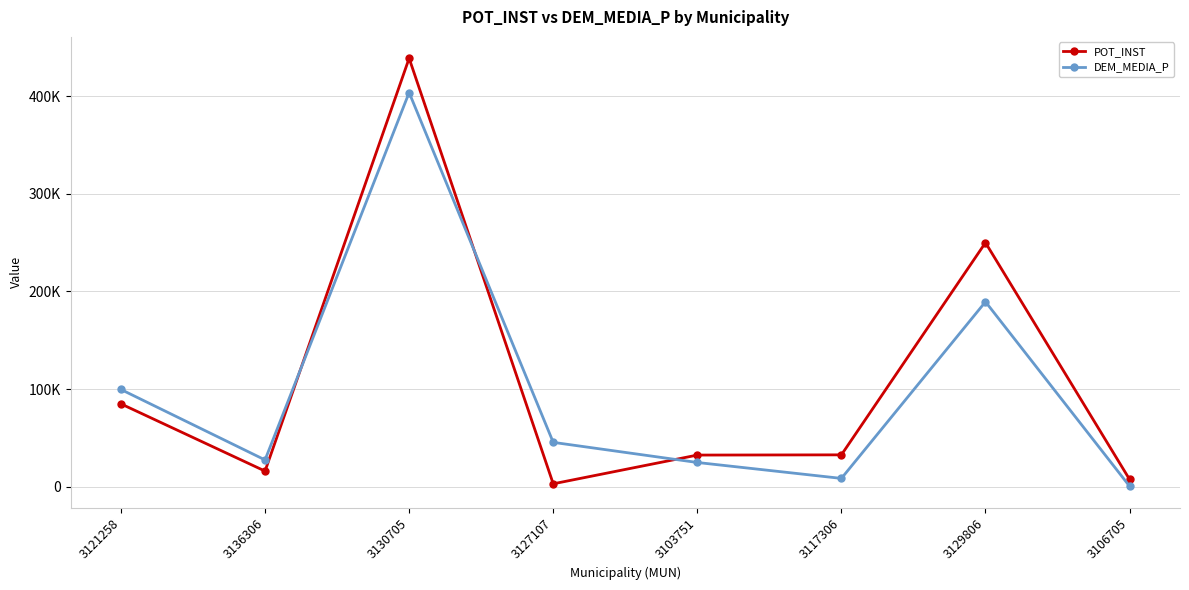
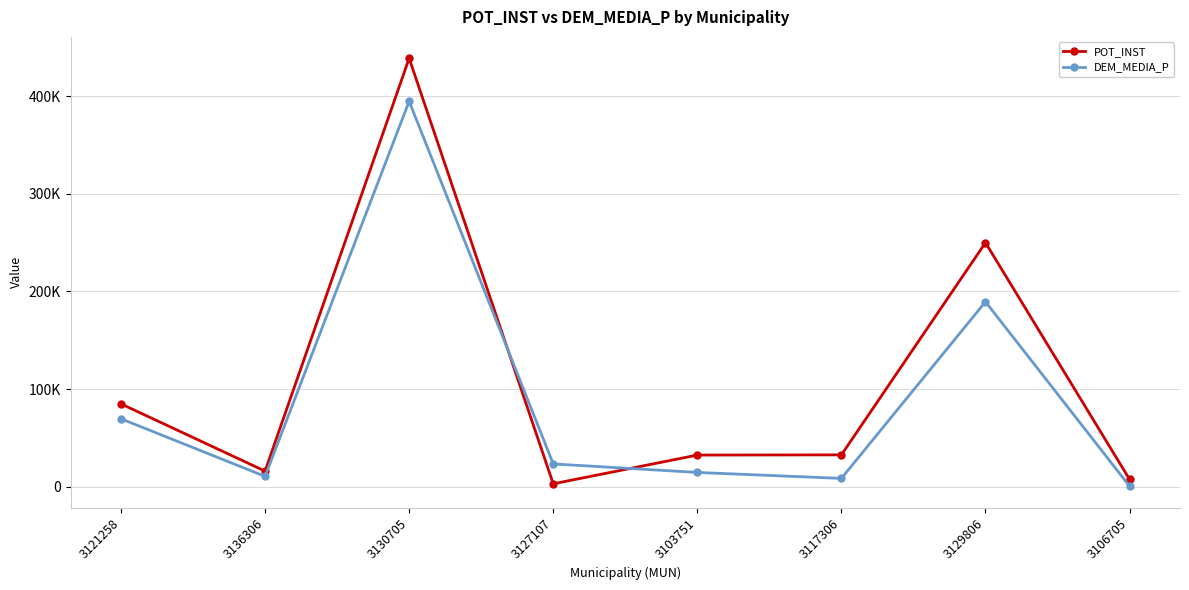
  {
    "POT_INST": {
      "3121258": 80000,
      "3136306": 20000,
      "3130705": 440000,
      "3127107": 0,
      "3103751": 30000,
      "3117306": 30000,
      "3129806": 250000,
      "3106705": 10000
    },
    "DEM_MEDIA_P": {
-     "3121258": 100000,
-     "3136306": 30000,
-     "3130705": 400000,
-     "3127107": 50000,
-     "3103751": 20000,
+     "3121258": 70000,
+     "3136306": 10000,
+     "3130705": 390000,
+     "3127107": 20000,
+     "3103751": 10000,
      "3117306": 10000,
      "3129806": 190000,
      "3106705": 0
    }
  }
